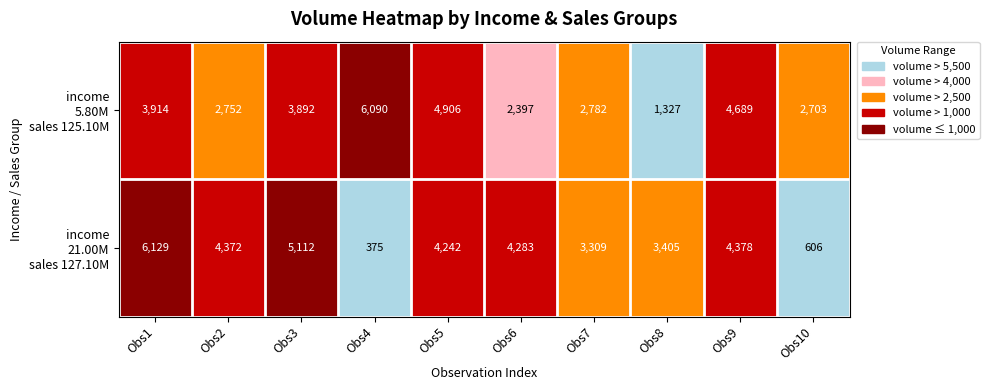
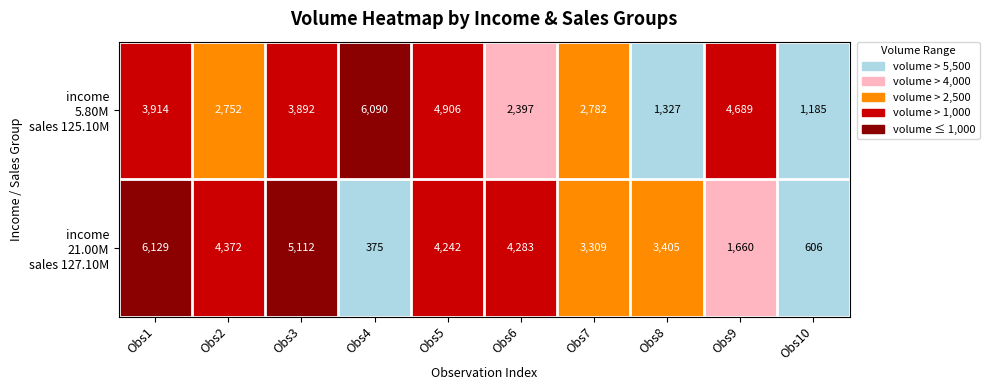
  {
    "income 5.80M sales 125.10M": {
      "Obs1": "3,914",
      "Obs2": "2,752",
      "Obs3": "3,892",
      "Obs4": "6,090",
      "Obs5": "4,906",
      "Obs6": "2,397",
      "Obs7": "2,782",
      "Obs8": "1,327",
      "Obs9": "4,689",
-     "Obs10": "2,703"
+     "Obs10": "1,185"
    },
    "income 21.00M sales 127.10M": {
      "Obs1": "6,129",
      "Obs2": "4,372",
      "Obs3": "5,112",
      "Obs4": "375",
      "Obs5": "4,242",
      "Obs6": "4,283",
      "Obs7": "3,309",
      "Obs8": "3,405",
-     "Obs9": "4,378",
+     "Obs9": "1,660",
      "Obs10": "606"
    }
  }
